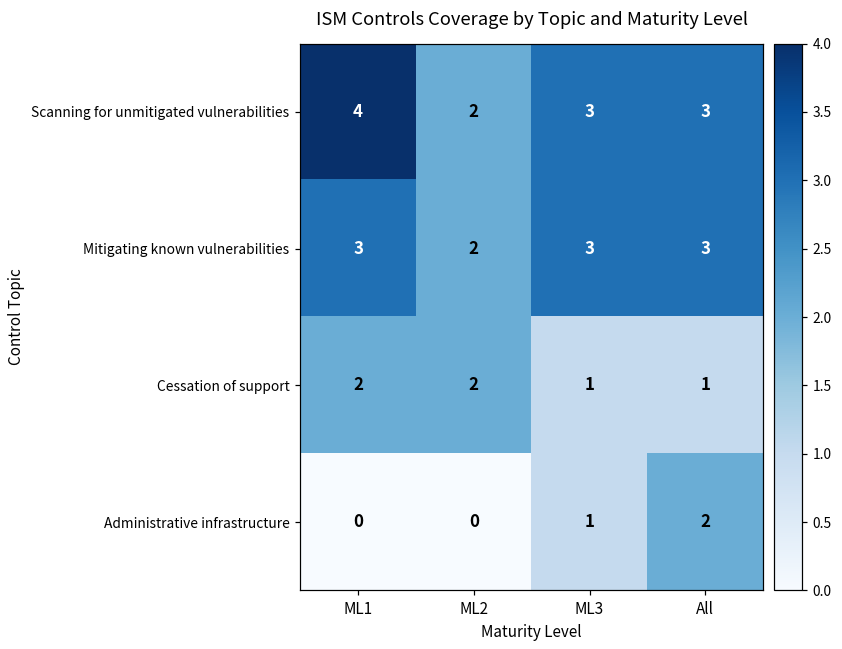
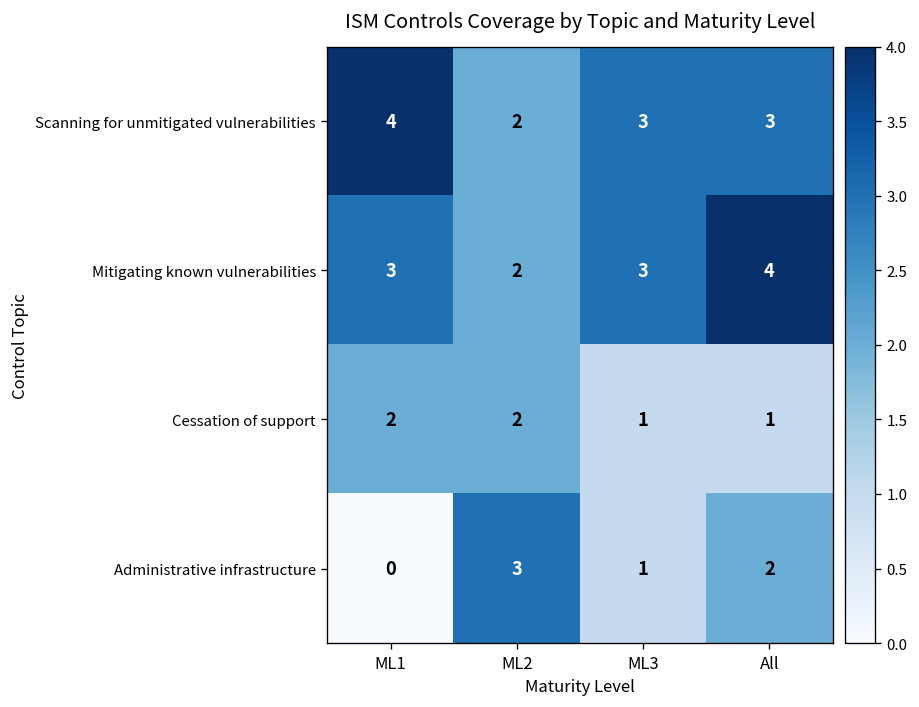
  {
    "Scanning for unmitigated vulnerabilities": {
      "ML1": 4,
      "ML2": 2,
      "ML3": 3,
      "All": 3
    },
    "Mitigating known vulnerabilities": {
      "ML1": 3,
      "ML2": 2,
      "ML3": 3,
-     "All": 3
+     "All": 4
    },
    "Cessation of support": {
      "ML1": 2,
      "ML2": 2,
      "ML3": 1,
      "All": 1
    },
    "Administrative infrastructure": {
      "ML1": 0,
-     "ML2": 0,
+     "ML2": 3,
      "ML3": 1,
      "All": 2
    }
  }
